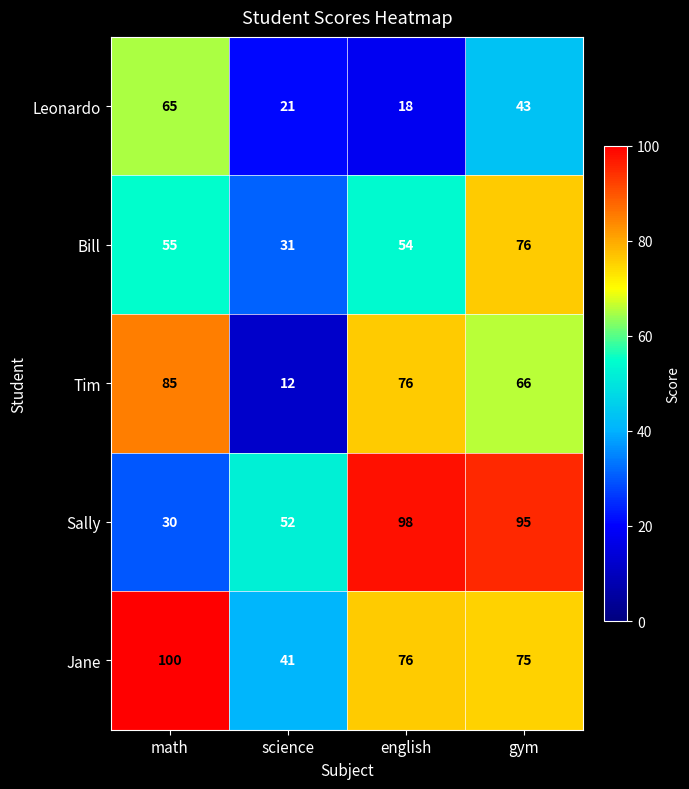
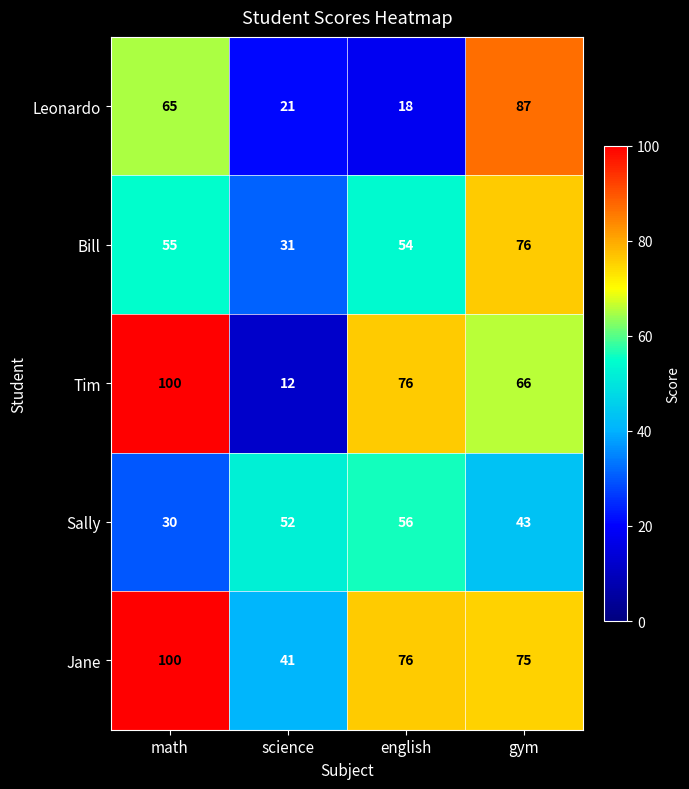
  {
    "Leonardo": {
      "math": 65,
      "science": 21,
      "english": 18,
-     "gym": 43
+     "gym": 87
    },
    "Bill": {
      "math": 55,
      "science": 31,
      "english": 54,
      "gym": 76
    },
    "Tim": {
-     "math": 85,
+     "math": 100,
      "science": 12,
      "english": 76,
      "gym": 66
    },
    "Sally": {
      "math": 30,
      "science": 52,
-     "english": 98,
-     "gym": 95
+     "english": 56,
+     "gym": 43
    },
    "Jane": {
      "math": 100,
      "science": 41,
      "english": 76,
      "gym": 75
    }
  }
